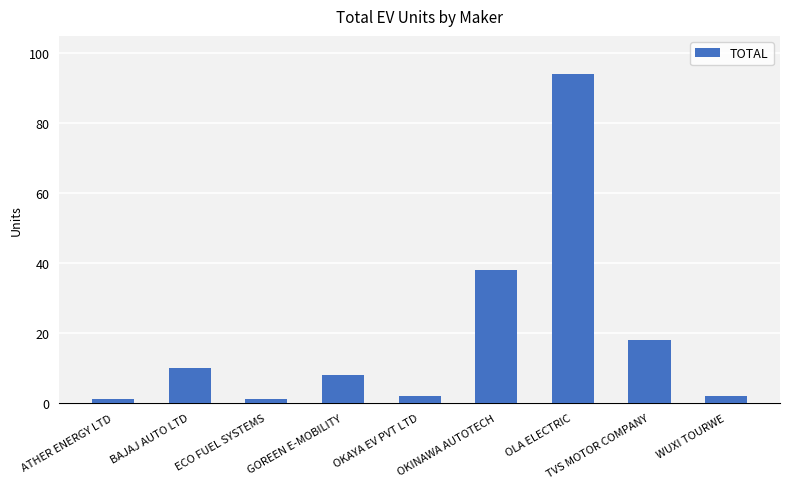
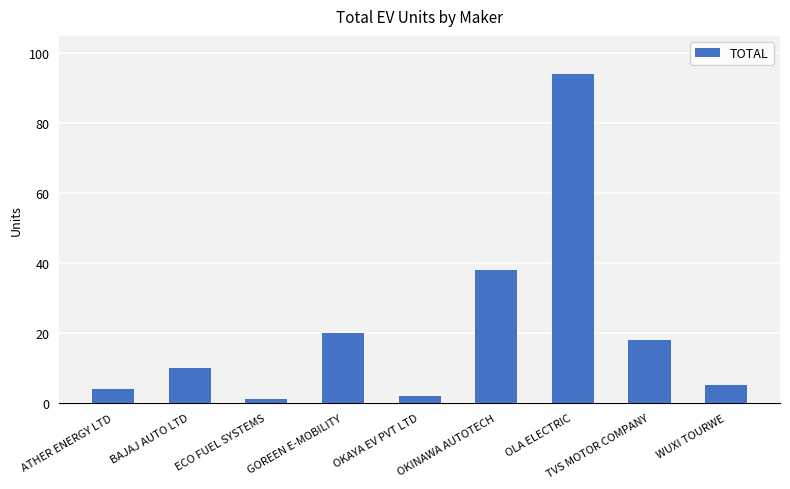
  {
-   "ATHER ENERGY LTD": 1,
+   "ATHER ENERGY LTD": 4,
    "BAJAJ AUTO LTD": 10,
    "ECO FUEL SYSTEMS": 1,
-   "GOREEN E-MOBILITY": 8,
+   "GOREEN E-MOBILITY": 20,
    "OKAYA EV PVT LTD": 2,
    "OKINAWA AUTOTECH": 38,
    "OLA ELECTRIC": 94,
    "TVS MOTOR COMPANY": 18,
-   "WUXI TOURWE": 2
+   "WUXI TOURWE": 5
  }
